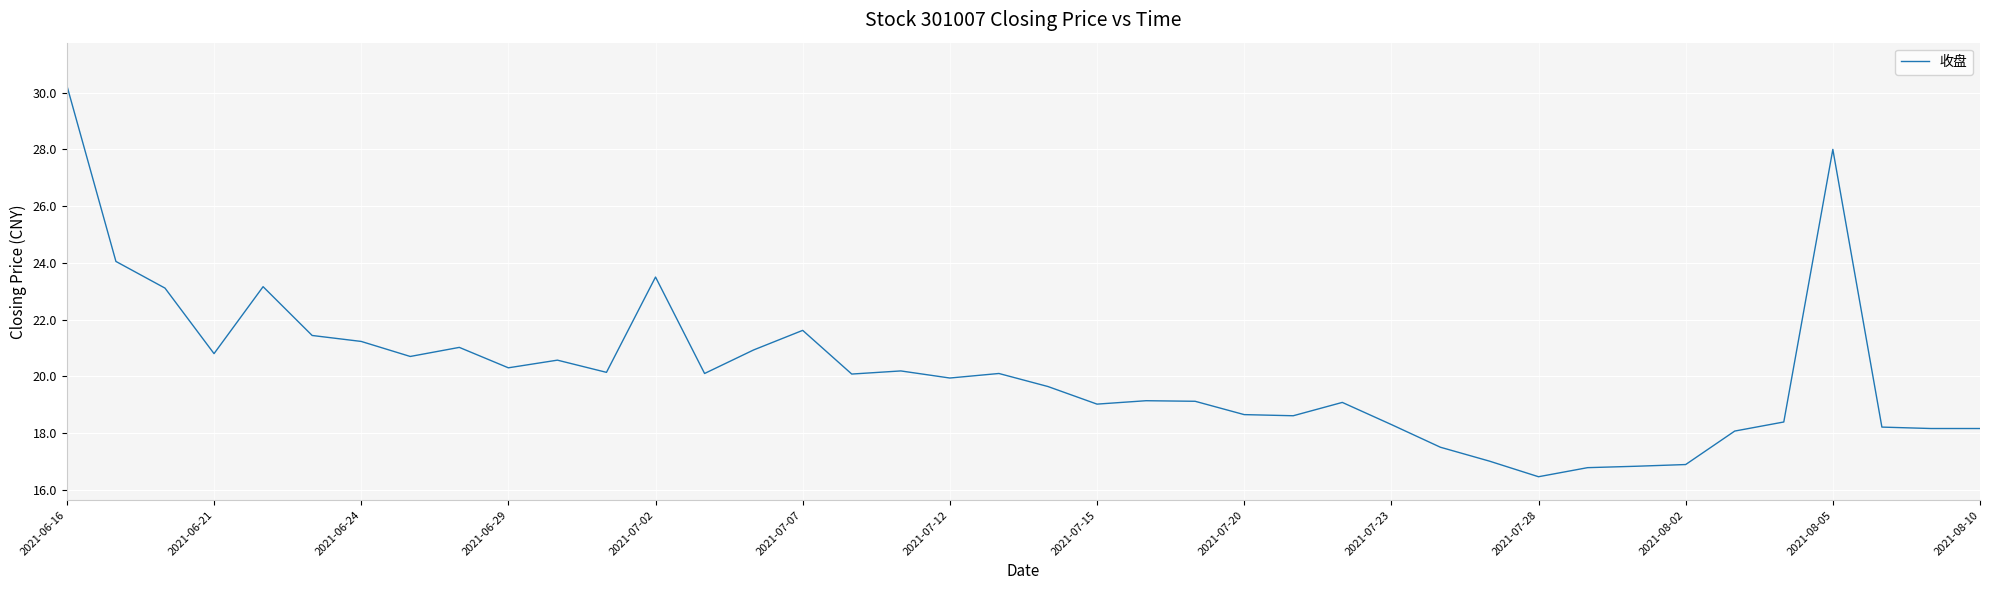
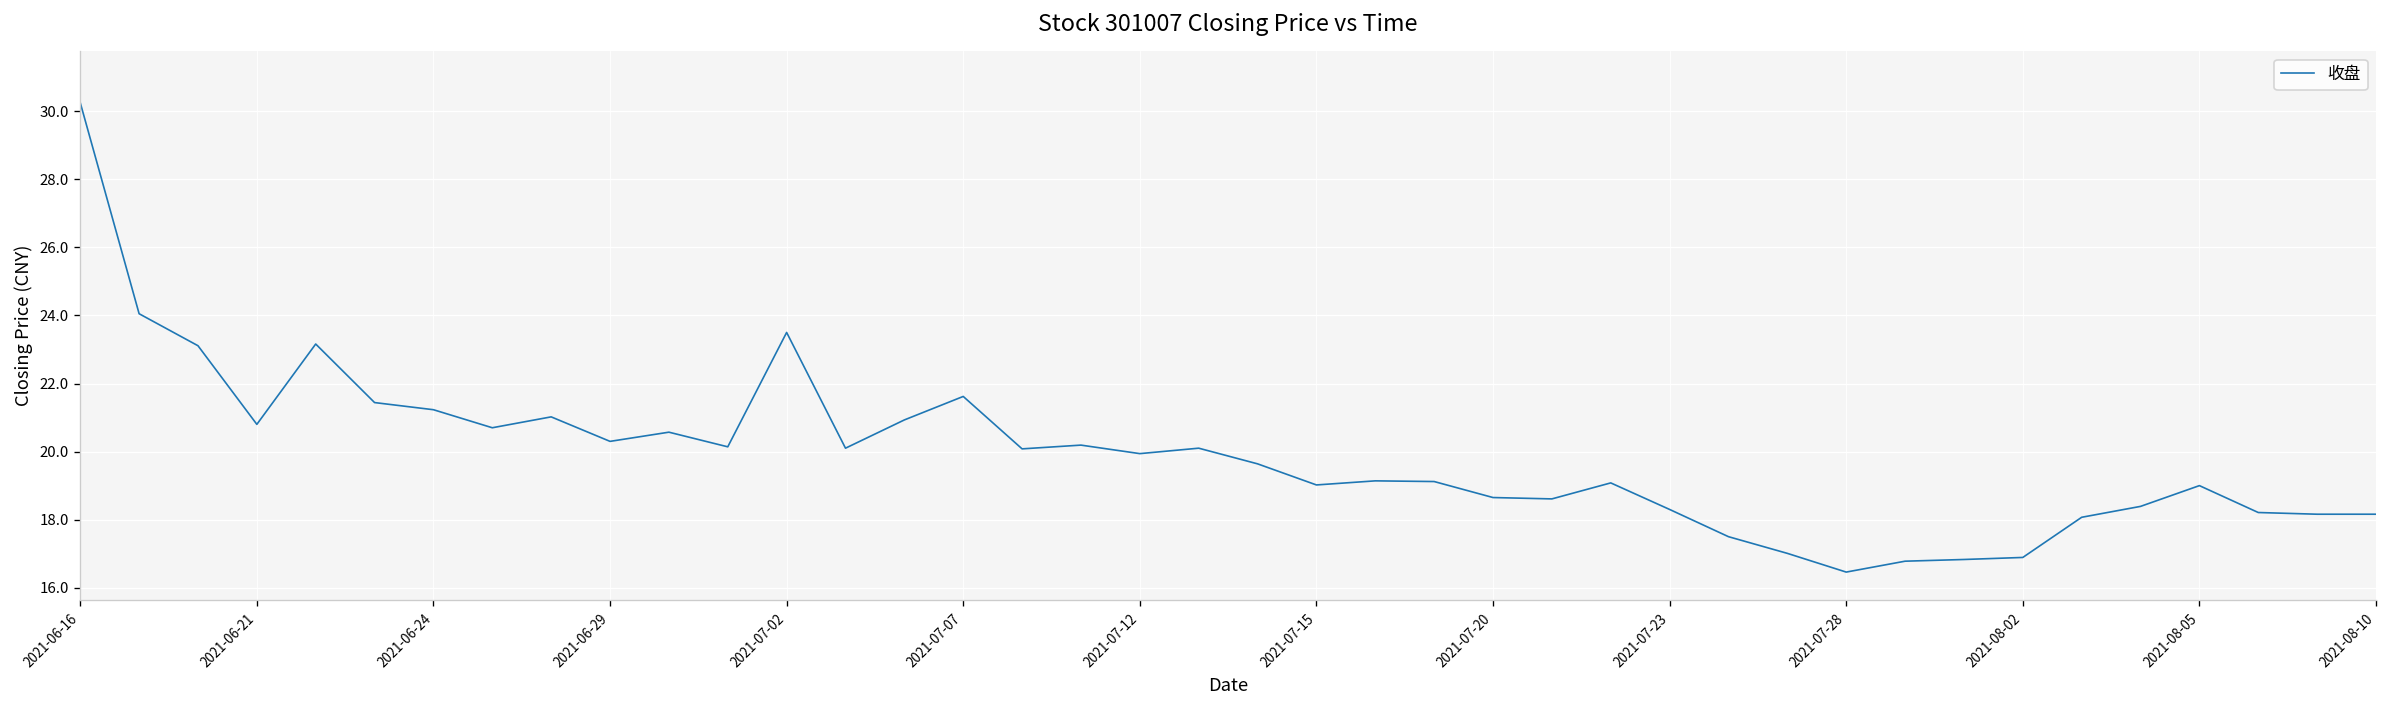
  {
    "2021-06-16": 30.3,
    "2021-06-21": 20.8,
    "2021-06-24": 21.2,
    "2021-06-29": 20.3,
    "2021-07-02": 23.5,
    "2021-07-07": 21.6,
    "2021-07-12": 20,
    "2021-07-15": 19,
    "2021-07-20": 18.7,
    "2021-07-23": 18.3,
    "2021-07-28": 16.5,
    "2021-08-02": 16.9,
-   "2021-08-05": 28,
+   "2021-08-05": 19,
    "2021-08-10": 18.2
  }
